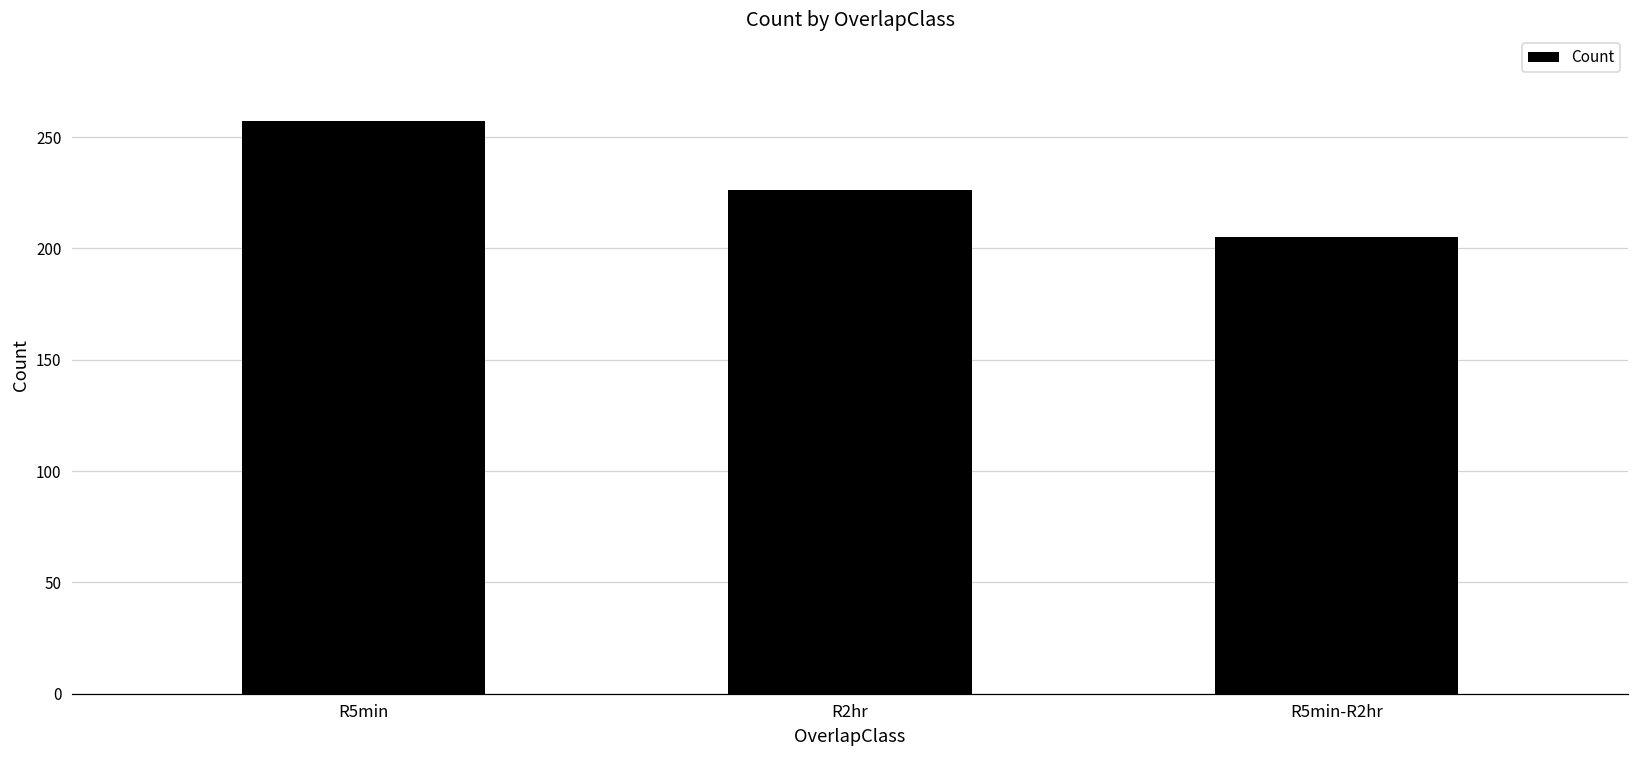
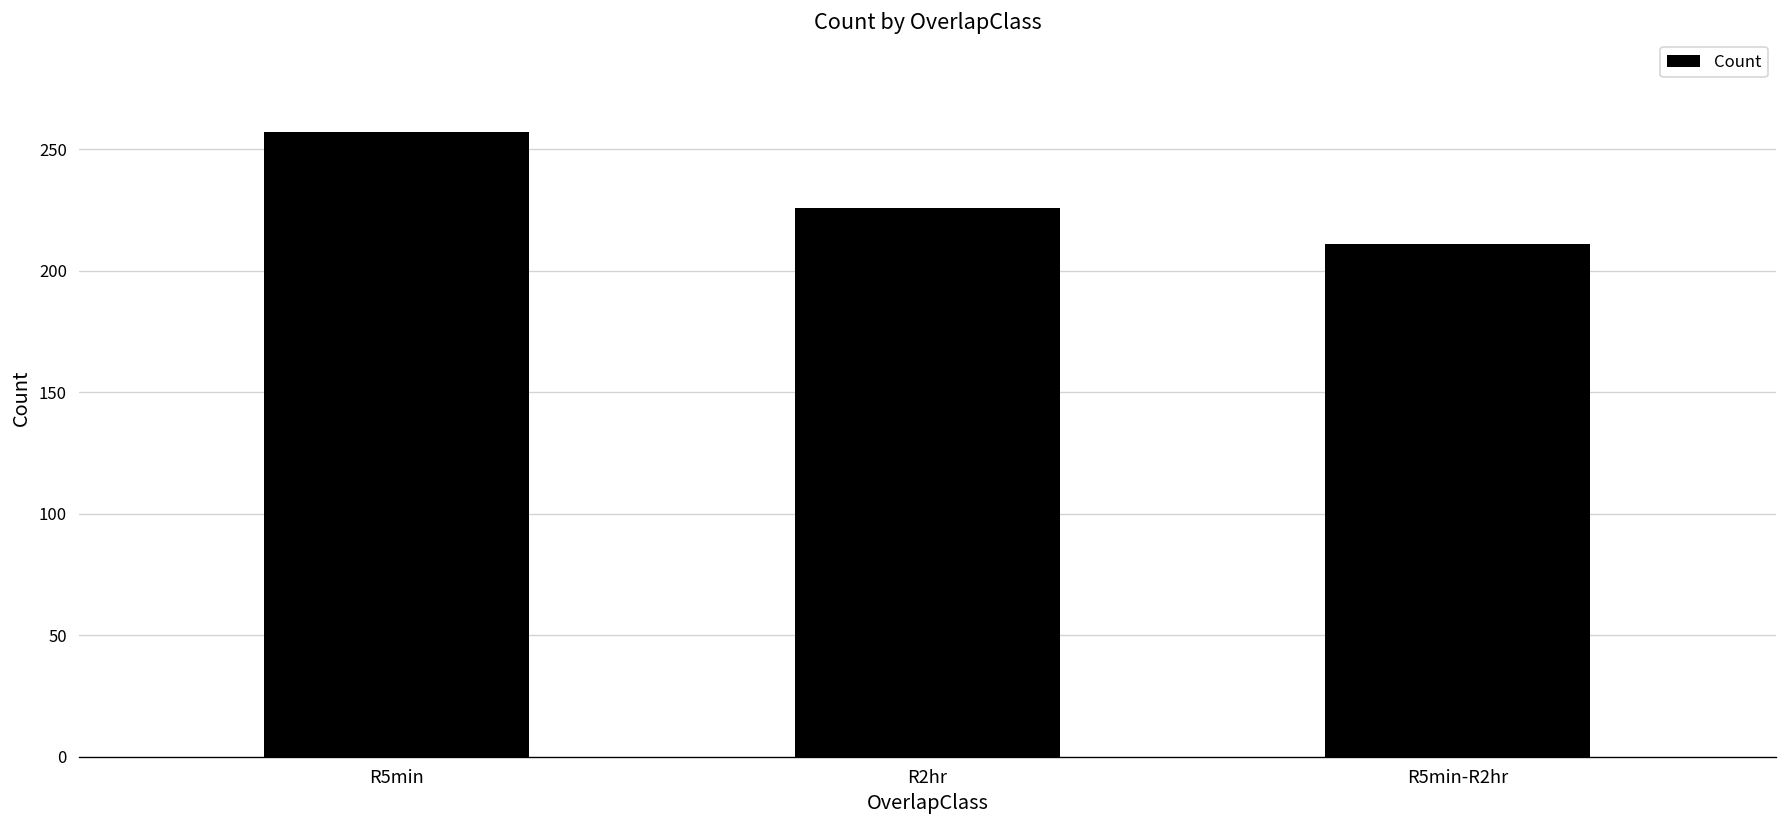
  {
    "R5min": 257,
    "R2hr": 226,
-   "R5min-R2hr": 205
+   "R5min-R2hr": 211
  }
